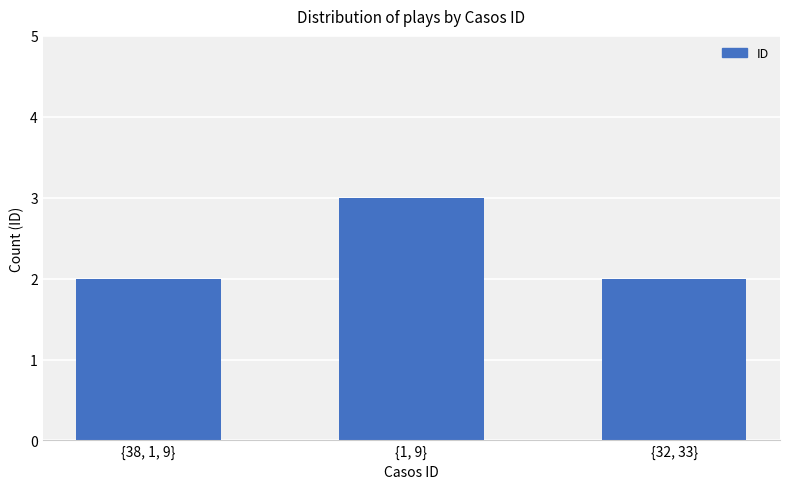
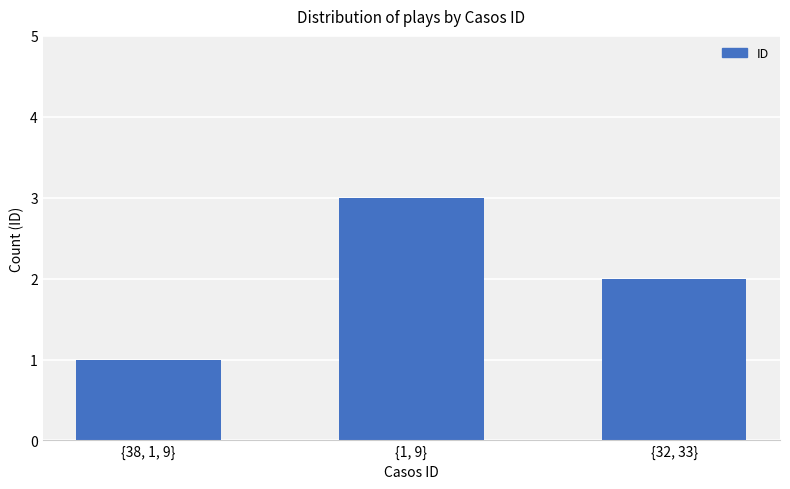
  {
-   "{38, 1, 9}": 2,
+   "{38, 1, 9}": 1,
    "{1, 9}": 3,
    "{32, 33}": 2
  }
